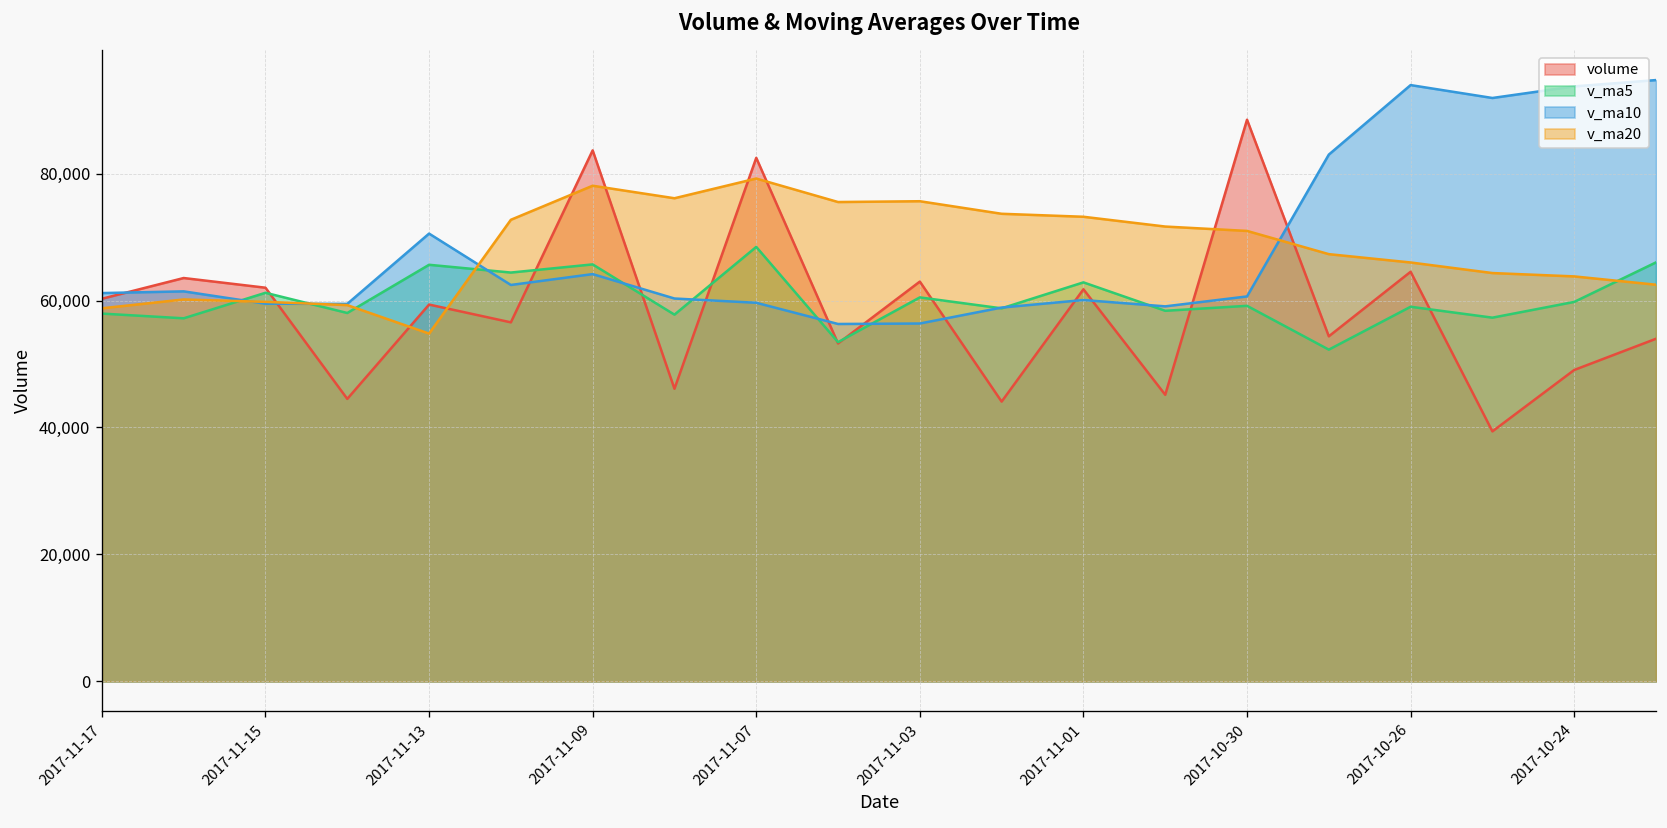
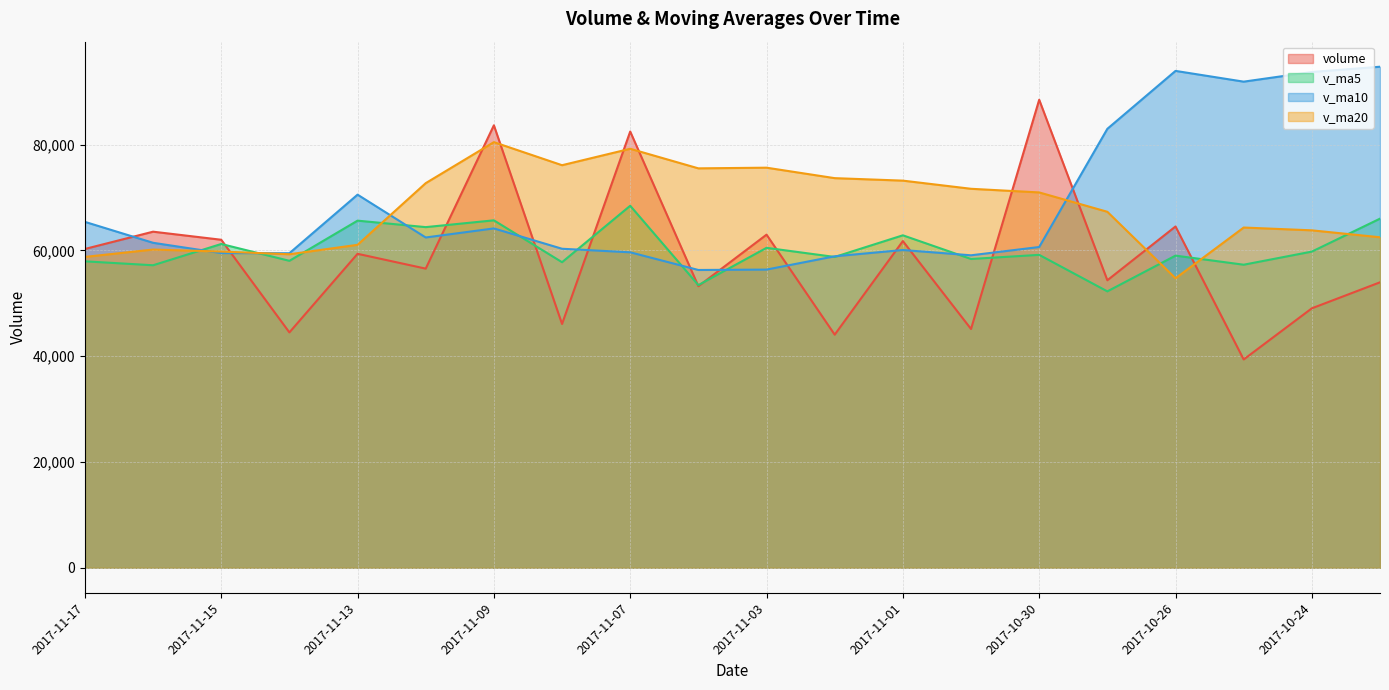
  {
    "volume": {
      "2017-11-17": "60,000",
      "2017-11-15": "62,000",
      "2017-11-13": "59,000",
      "2017-11-09": "84,000",
      "2017-11-07": "82,000",
      "2017-11-03": "63,000",
      "2017-11-01": "62,000",
      "2017-10-30": "89,000",
      "2017-10-26": "65,000",
      "2017-10-24": "49,000"
    },
    "v_ma5": {
      "2017-11-17": "58,000",
      "2017-11-15": "61,000",
      "2017-11-13": "66,000",
      "2017-11-09": "66,000",
      "2017-11-07": "68,000",
      "2017-11-03": "61,000",
      "2017-11-01": "63,000",
      "2017-10-30": "59,000",
      "2017-10-26": "59,000",
      "2017-10-24": "60,000"
    },
    "v_ma10": {
-     "2017-11-17": "61,000",
+     "2017-11-17": "65,000",
      "2017-11-13": "71,000",
      "2017-11-09": "64,000",
      "2017-11-07": "60,000",
      "2017-11-03": "56,000",
      "2017-11-01": "60,000",
      "2017-10-30": "61,000",
      "2017-10-26": "94,000"
    },
    "v_ma20": {
      "2017-11-17": "59,000",
-     "2017-11-13": "55,000",
-     "2017-11-09": "78,000",
+     "2017-11-13": "61,000",
+     "2017-11-09": "80,000",
      "2017-11-07": "79,000",
      "2017-11-03": "76,000",
      "2017-11-01": "73,000",
      "2017-10-30": "71,000",
-     "2017-10-26": "66,000",
+     "2017-10-26": "55,000",
      "2017-10-24": "64,000"
    }
  }
